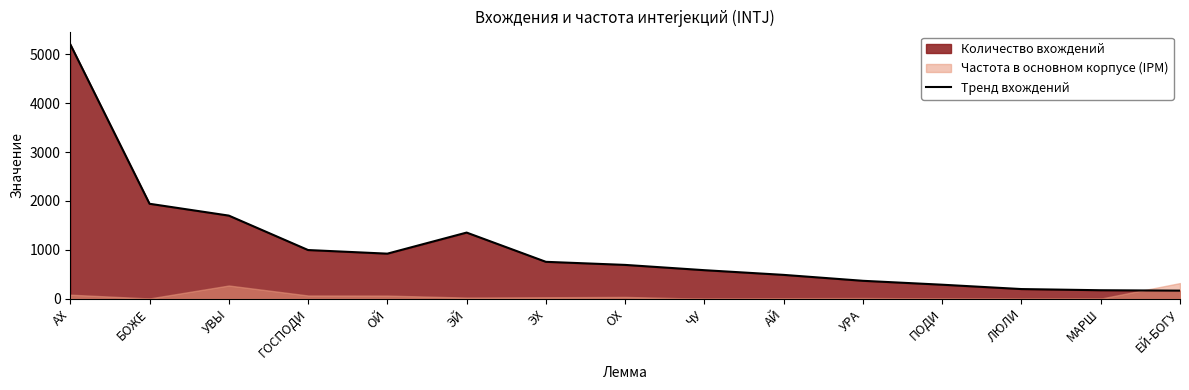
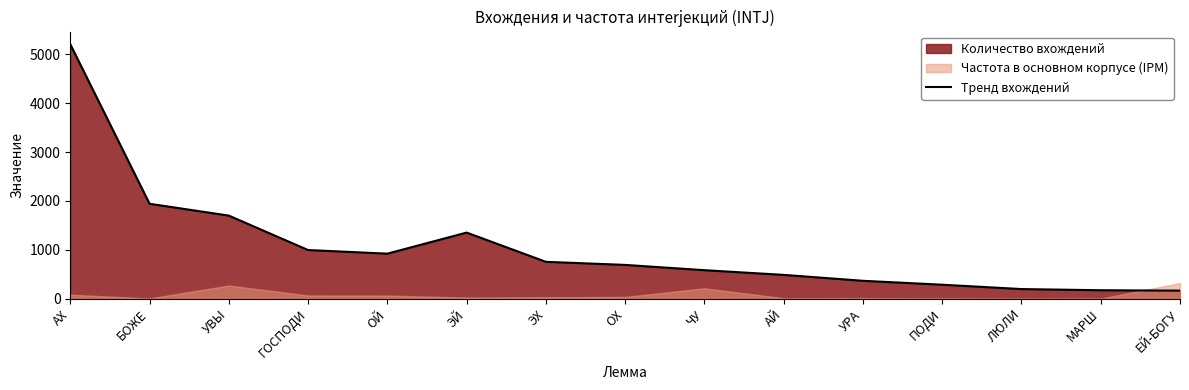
  {
    "Количество вхождений": {
      "АХ": 5200,
      "БОЖЕ": 1900,
      "УВЫ": 1700,
      "ГОСПОДИ": 1000,
      "ОЙ": 900,
      "ЭЙ": 1400,
      "ЭХ": 800,
      "ОХ": 700,
      "ЧУ": 600,
      "АЙ": 500,
      "УРА": 400,
      "ПОДИ": 300,
      "ЛЮЛИ": 200,
      "МАРШ": 200,
      "ЕЙ-БОГУ": 200
    },
    "Частота в основном корпусе (IPM)": {
      "АХ": 100,
      "УВЫ": 300,
      "ГОСПОДИ": 100,
      "ОЙ": 100,
-     "ЧУ": 0,
+     "ЧУ": 200,
      "ЛЮЛИ": 0,
      "ЕЙ-БОГУ": 300
    }
  }
